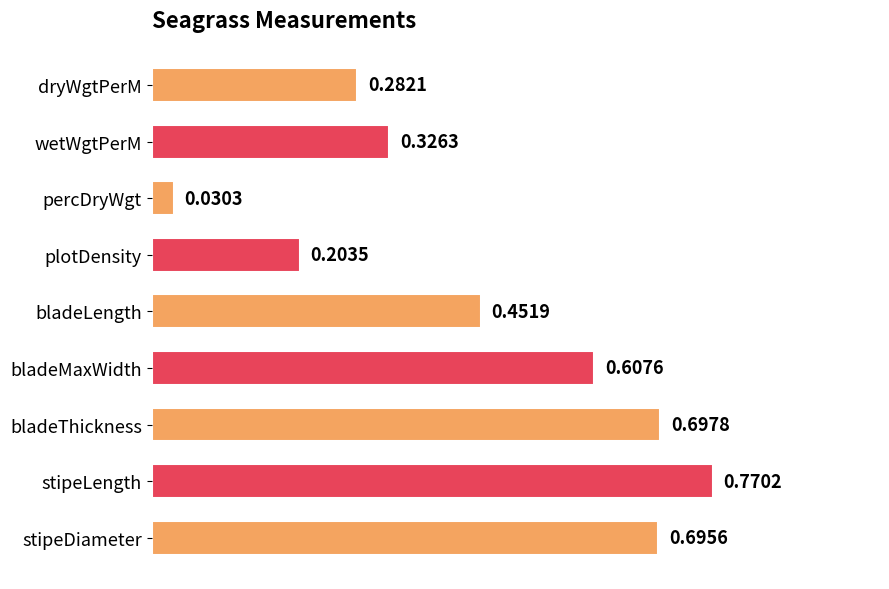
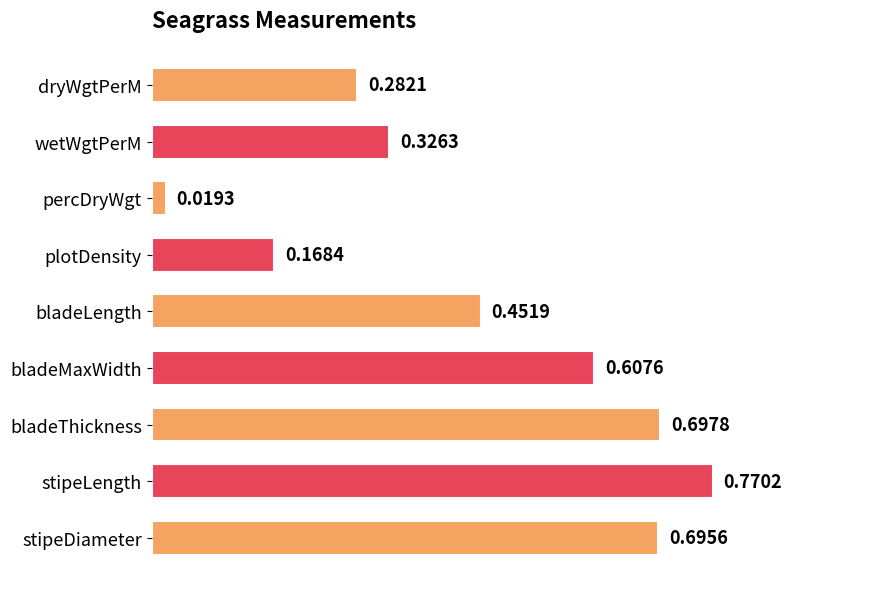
  {
    "dryWgtPerM": 0.2821,
    "wetWgtPerM": 0.3263,
-   "percDryWgt": 0.0303,
-   "plotDensity": 0.2035,
+   "percDryWgt": 0.0193,
+   "plotDensity": 0.1684,
    "bladeLength": 0.4519,
    "bladeMaxWidth": 0.6076,
    "bladeThickness": 0.6978,
    "stipeLength": 0.7702,
    "stipeDiameter": 0.6956
  }
